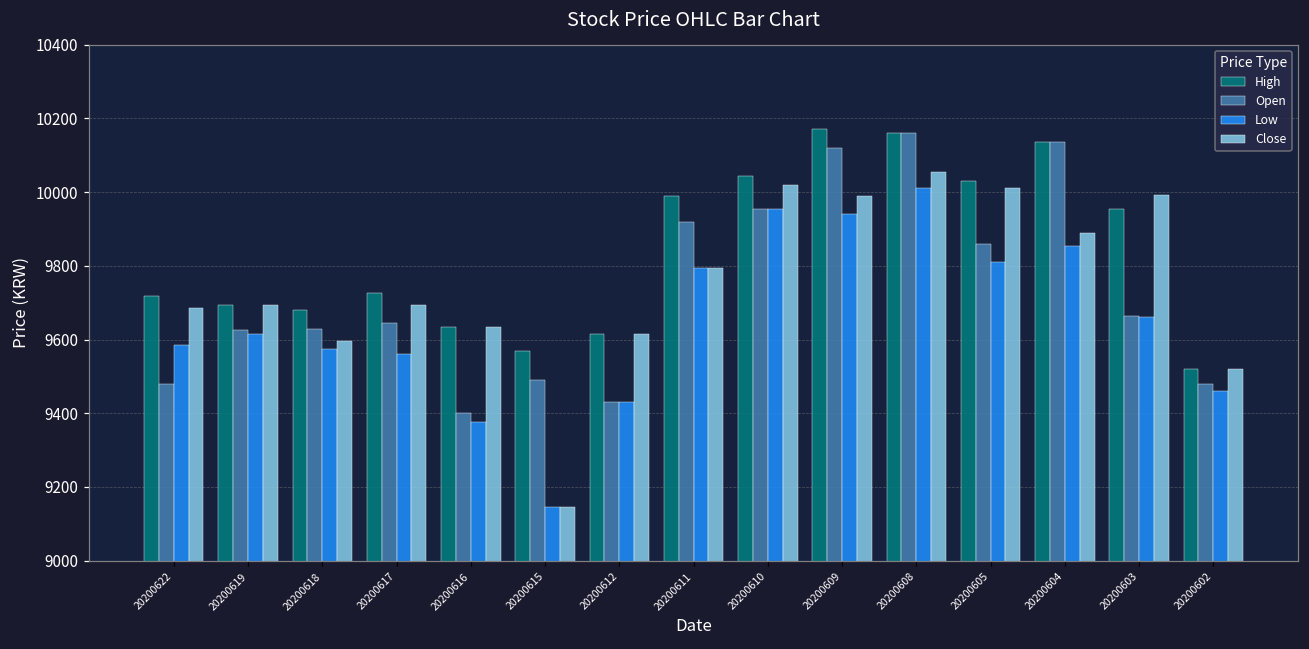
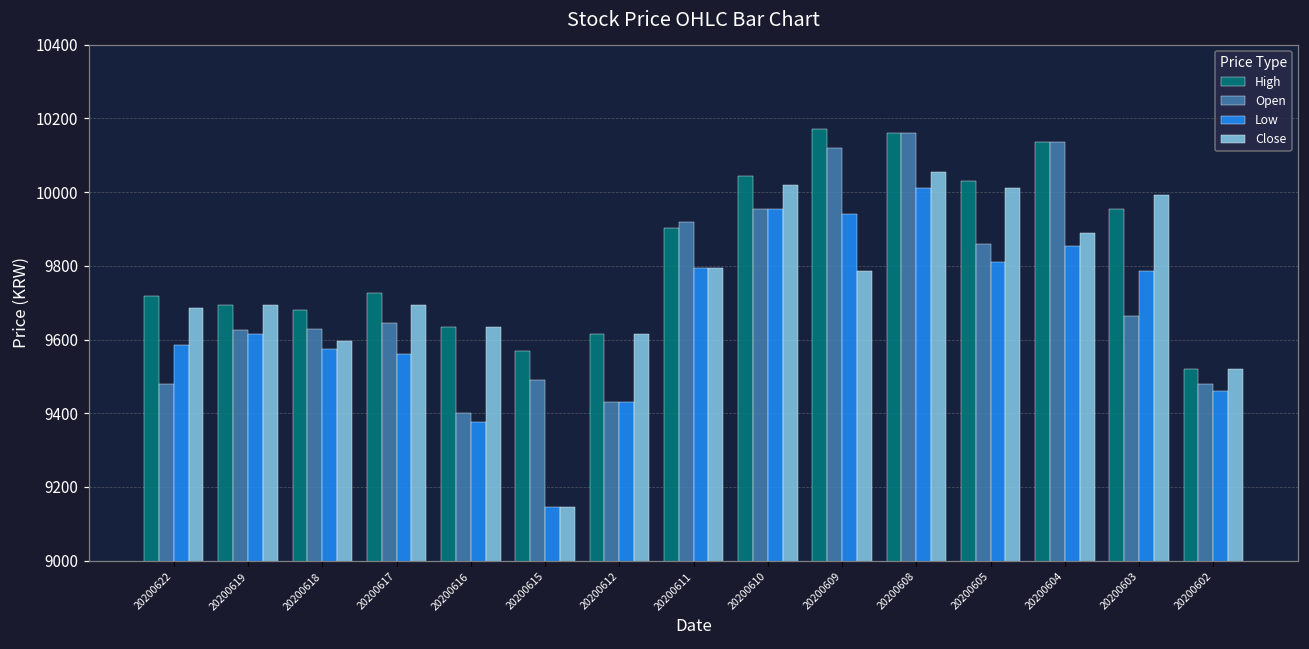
  {
    "High": {
      "20200622": 9720,
      "20200619": 9700,
      "20200618": 9680,
      "20200617": 9730,
      "20200616": 9640,
      "20200615": 9570,
      "20200612": 9620,
-     "20200611": 9990,
+     "20200611": 9900,
      "20200610": 10050,
      "20200609": 10170,
      "20200608": 10160,
      "20200605": 10030,
      "20200604": 10140,
      "20200603": 9960,
      "20200602": 9520
    },
    "Open": {
      "20200622": 9480,
      "20200619": 9630,
      "20200618": 9630,
      "20200617": 9650,
      "20200616": 9400,
      "20200615": 9490,
      "20200612": 9430,
      "20200611": 9920,
      "20200610": 9960,
      "20200609": 10120,
      "20200608": 10160,
      "20200605": 9860,
      "20200604": 10140,
      "20200603": 9670,
      "20200602": 9480
    },
    "Low": {
      "20200622": 9590,
      "20200619": 9620,
      "20200618": 9580,
      "20200617": 9560,
      "20200616": 9380,
      "20200615": 9150,
      "20200612": 9430,
      "20200611": 9800,
      "20200610": 9960,
      "20200609": 9940,
      "20200608": 10010,
      "20200605": 9810,
      "20200604": 9860,
-     "20200603": 9660,
+     "20200603": 9790,
      "20200602": 9460
    },
    "Close": {
      "20200622": 9690,
      "20200619": 9700,
      "20200618": 9600,
      "20200617": 9700,
      "20200616": 9640,
      "20200615": 9150,
      "20200612": 9620,
      "20200611": 9800,
      "20200610": 10020,
-     "20200609": 9990,
+     "20200609": 9790,
      "20200608": 10060,
      "20200605": 10010,
      "20200604": 9890,
      "20200603": 9990,
      "20200602": 9520
    }
  }
